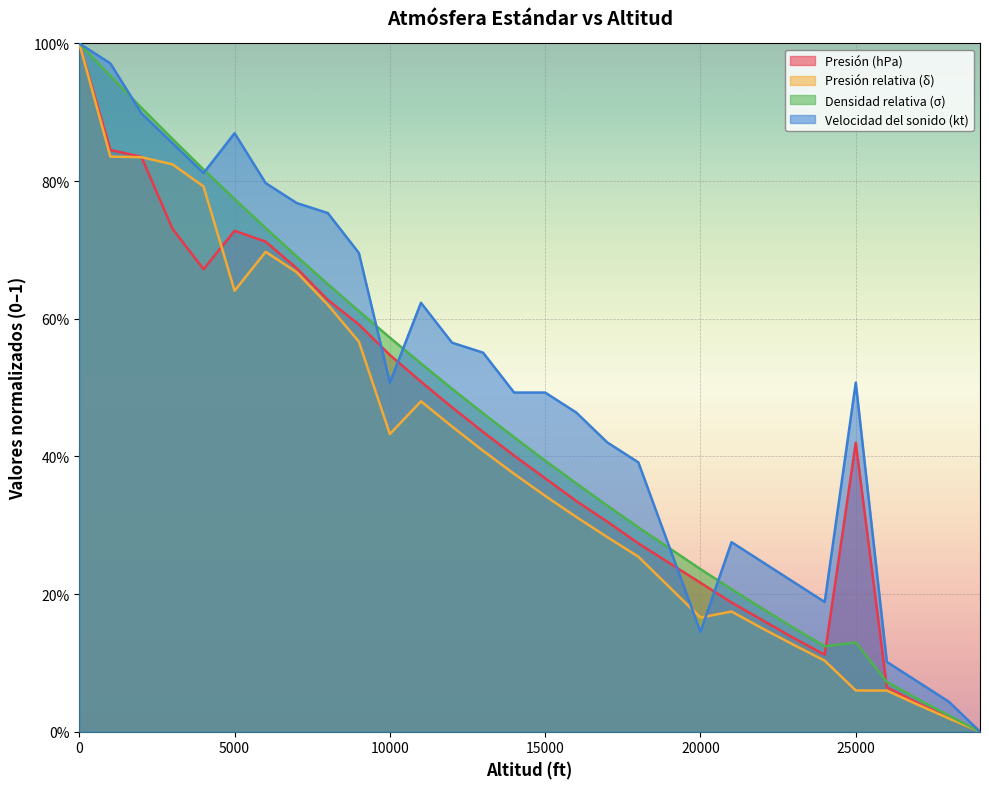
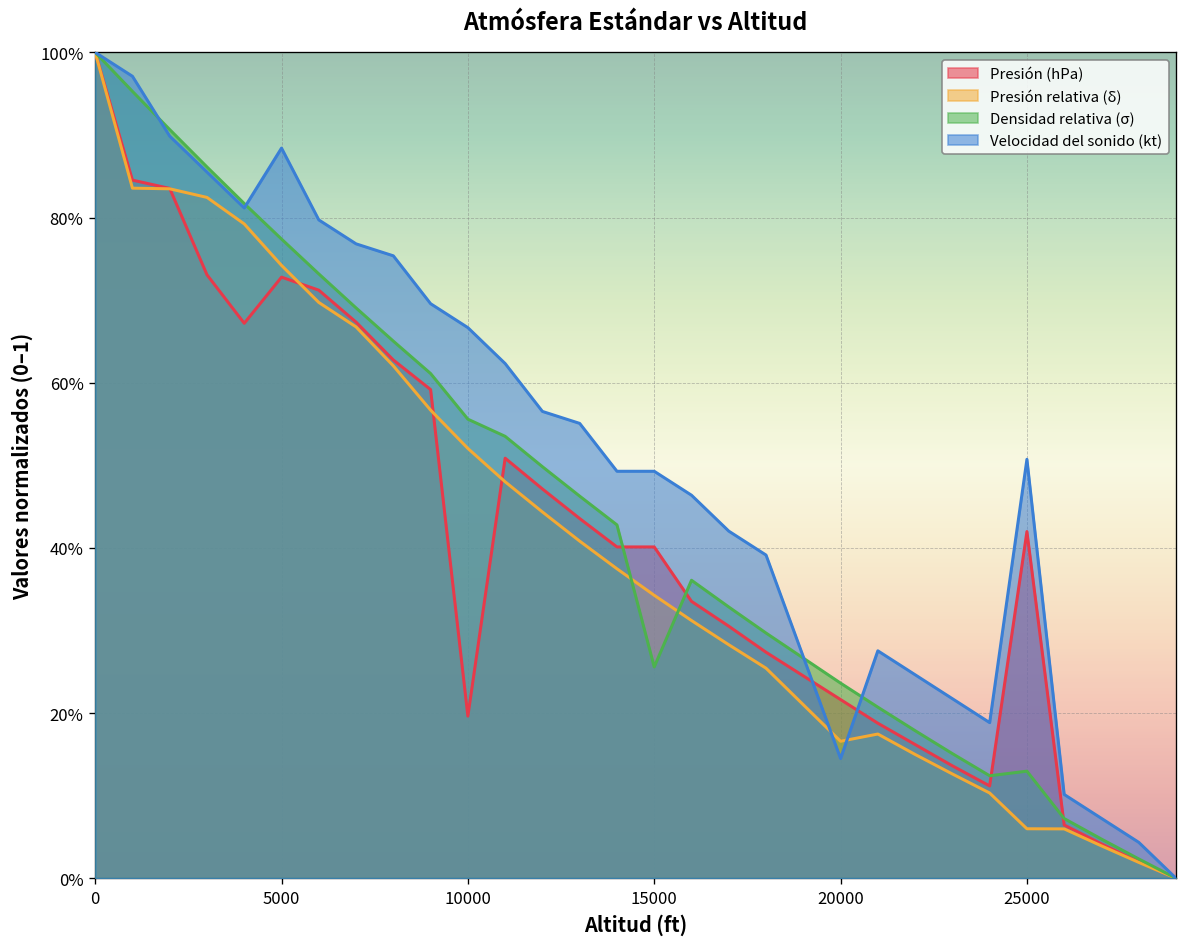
  {
    "Presión (hPa)": {
      "5000": "73%",
-     "10000": "55%",
-     "15000": "37%",
+     "10000": "20%",
+     "15000": "40%",
      "20000": "22%",
      "25000": "42%"
    },
    "Presión relativa (δ)": {
-     "5000": "64%",
-     "10000": "43%",
+     "5000": "74%",
+     "10000": "52%",
      "15000": "34%",
      "20000": "17%",
      "25000": "6%"
    },
    "Densidad relativa (σ)": {
      "5000": "77%",
-     "10000": "57%",
-     "15000": "39%",
+     "10000": "56%",
+     "15000": "26%",
      "20000": "24%",
      "25000": "13%"
    },
    "Velocidad del sonido (kt)": {
-     "5000": "87%",
-     "10000": "51%",
+     "5000": "88%",
+     "10000": "67%",
      "15000": "49%",
      "20000": "14%",
      "25000": "51%"
    }
  }
